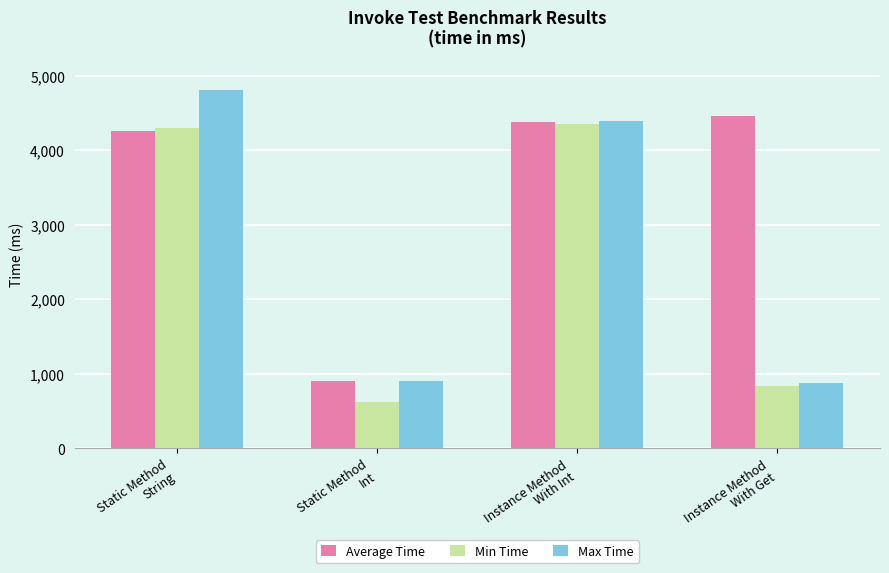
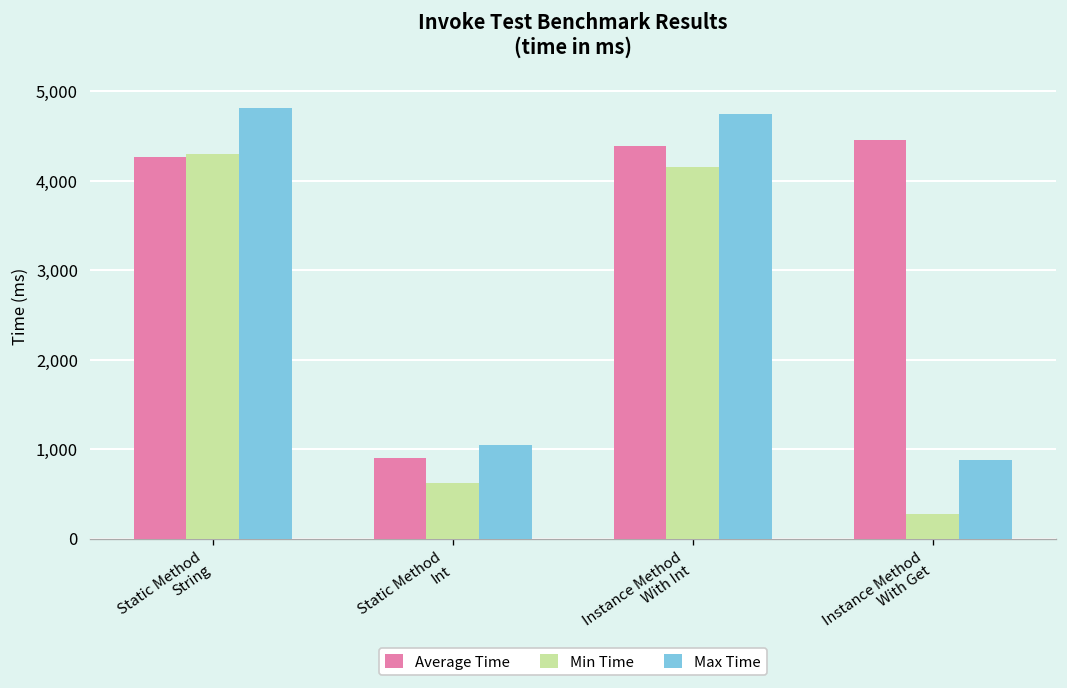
  {
    "Average Time": {
      "Static Method String": "4,300",
      "Static Method Int": "900",
      "Instance Method With Int": "4,400",
      "Instance Method With Get": "4,500"
    },
    "Min Time": {
      "Static Method String": "4,300",
      "Static Method Int": "600",
-     "Instance Method With Int": "4,300",
-     "Instance Method With Get": "800"
+     "Instance Method With Int": "4,200",
+     "Instance Method With Get": "300"
    },
    "Max Time": {
      "Static Method String": "4,800",
-     "Static Method Int": "900",
-     "Instance Method With Int": "4,400",
+     "Static Method Int": "1,000",
+     "Instance Method With Int": "4,700",
      "Instance Method With Get": "900"
    }
  }
